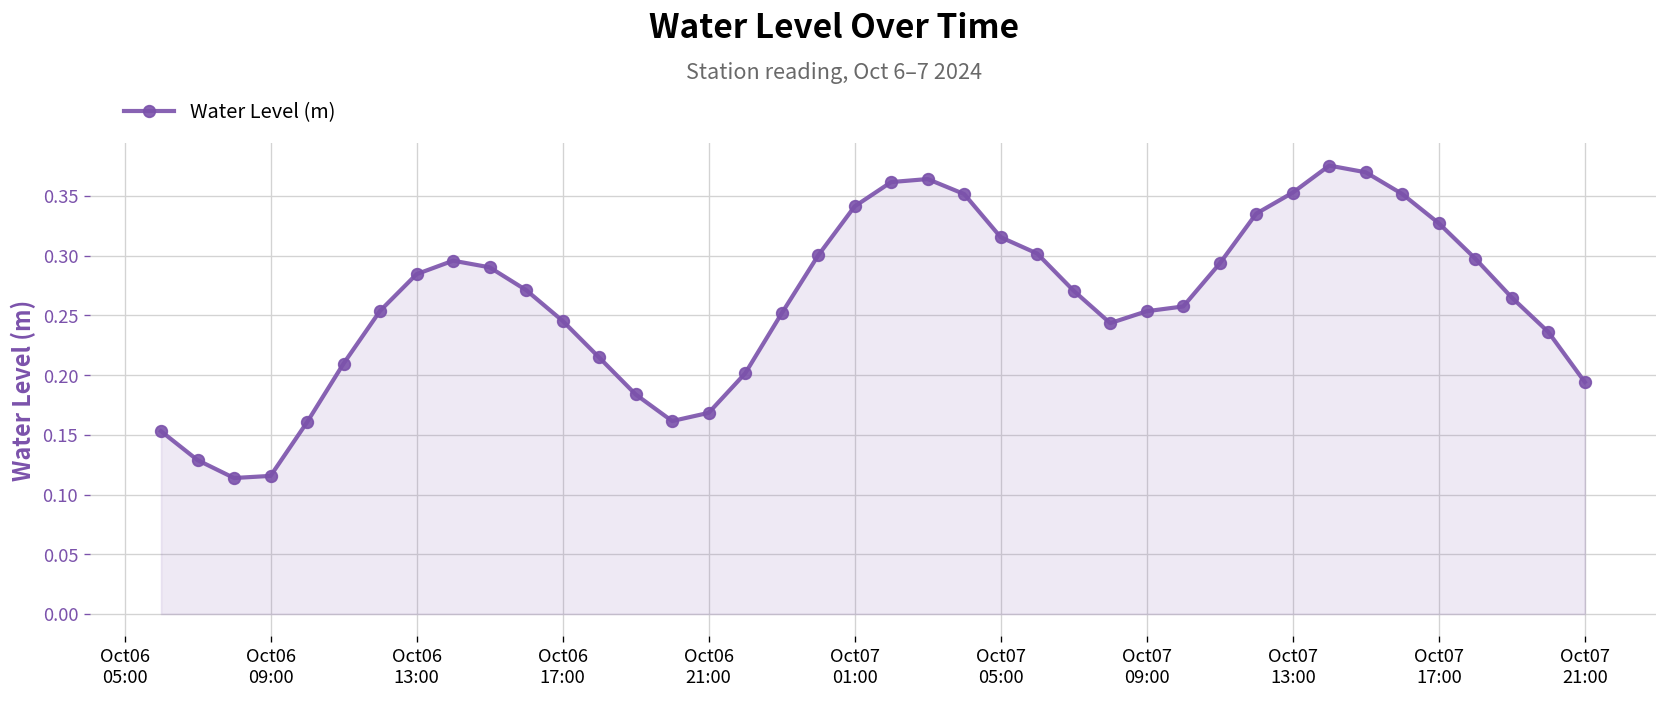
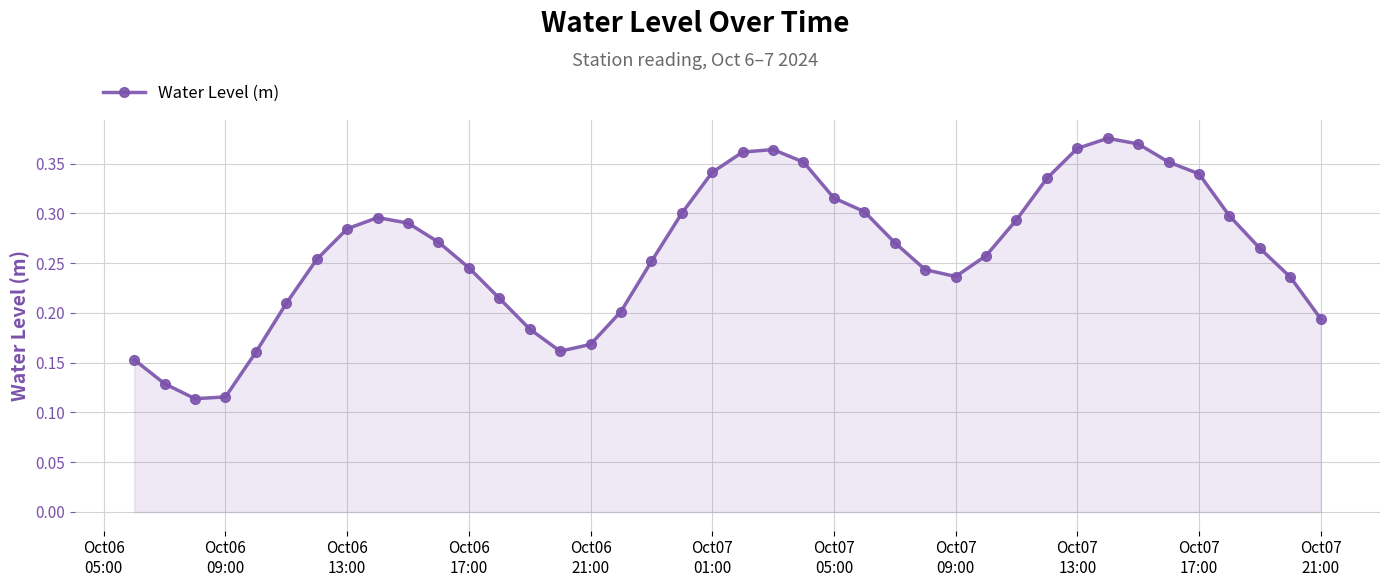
  {
    "Oct06 09:00": 0.12,
    "Oct06 13:00": 0.28,
    "Oct06 17:00": 0.25,
    "Oct06 21:00": 0.17,
    "Oct07 01:00": 0.34,
    "Oct07 05:00": 0.32,
-   "Oct07 09:00": 0.25,
-   "Oct07 13:00": 0.35,
-   "Oct07 17:00": 0.33,
+   "Oct07 09:00": 0.24,
+   "Oct07 13:00": 0.37,
+   "Oct07 17:00": 0.34,
    "Oct07 21:00": 0.19
  }
